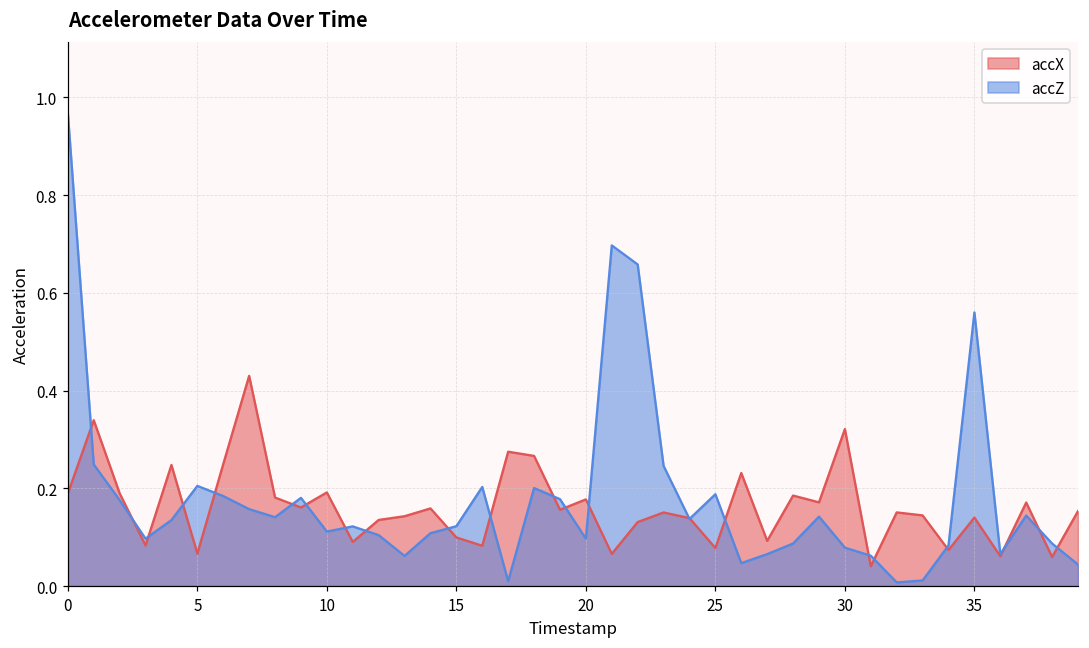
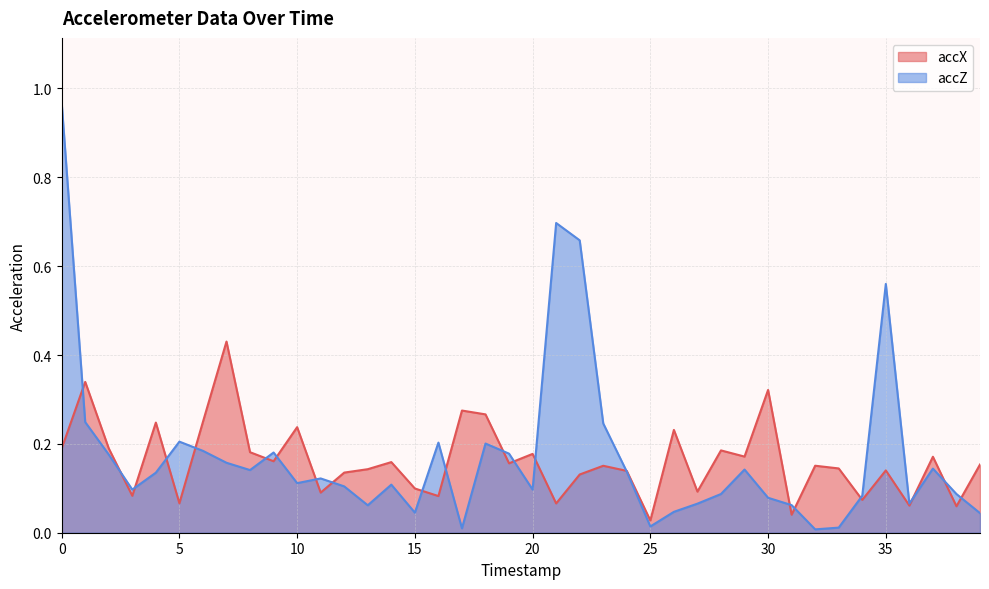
  {
    "accX": {
      "0": 0.19,
      "5": 0.07,
-     "10": 0.19,
+     "10": 0.24,
      "15": 0.10,
      "20": 0.18,
-     "25": 0.08,
+     "25": 0.03,
      "30": 0.32,
      "35": 0.14
    },
    "accZ": {
      "0": 0.97,
      "5": 0.21,
      "10": 0.11,
-     "15": 0.12,
+     "15": 0.05,
      "20": 0.10,
-     "25": 0.19,
+     "25": 0.01,
      "30": 0.08,
      "35": 0.56
    }
  }
